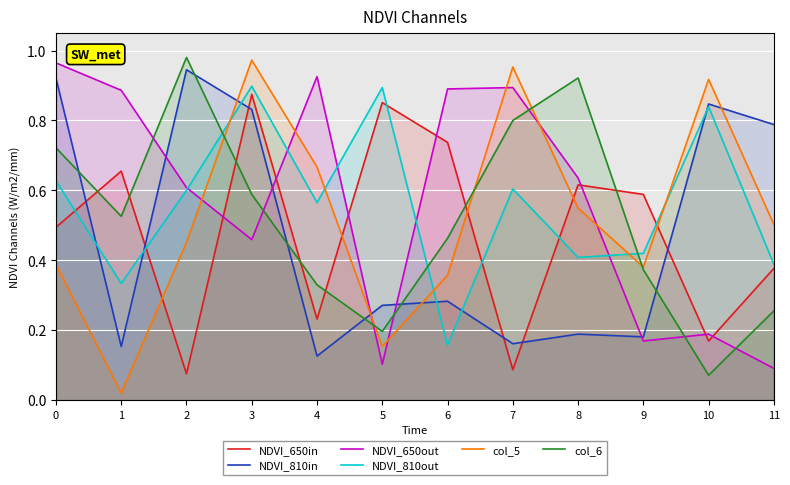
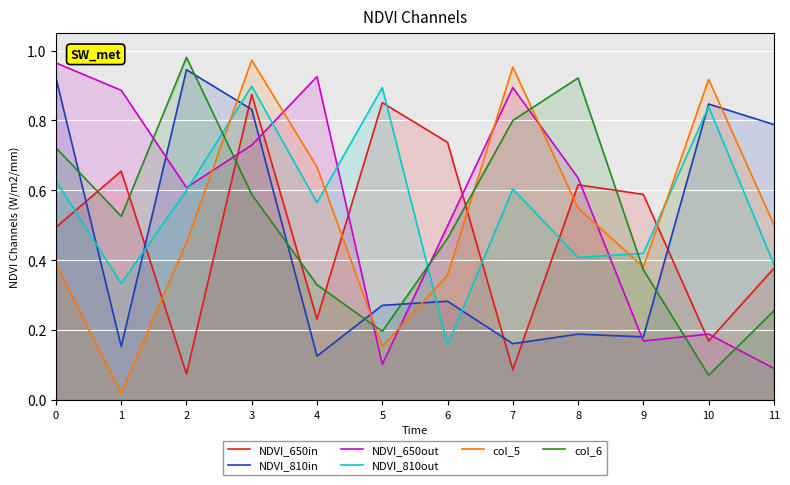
  {
    "NDVI_650in": {
      "0": 0.49,
      "1": 0.65,
      "2": 0.07,
      "3": 0.87,
      "4": 0.23,
      "5": 0.85,
      "6": 0.74,
      "7": 0.09,
      "8": 0.62,
      "9": 0.59,
      "10": 0.17,
      "11": 0.38
    },
    "NDVI_810in": {
      "0": 0.92,
      "1": 0.15,
      "2": 0.95,
      "3": 0.83,
      "4": 0.13,
      "5": 0.27,
      "6": 0.28,
      "7": 0.16,
      "8": 0.19,
      "9": 0.18,
      "10": 0.85,
      "11": 0.79
    },
    "NDVI_650out": {
      "0": 0.96,
      "1": 0.89,
      "2": 0.61,
-     "3": 0.46,
+     "3": 0.73,
      "4": 0.93,
      "5": 0.10,
-     "6": 0.89,
+     "6": 0.50,
      "7": 0.89,
      "8": 0.64,
      "9": 0.17,
      "10": 0.19,
      "11": 0.09
    },
    "NDVI_810out": {
      "0": 0.63,
      "1": 0.33,
      "2": 0.60,
      "3": 0.90,
      "4": 0.56,
      "5": 0.89,
      "6": 0.16,
      "7": 0.60,
      "8": 0.41,
      "9": 0.42,
      "10": 0.84,
      "11": 0.39
    },
    "col_5": {
      "0": 0.39,
      "1": 0.02,
      "2": 0.45,
      "3": 0.97,
      "4": 0.67,
      "5": 0.15,
      "6": 0.36,
      "7": 0.95,
      "8": 0.55,
      "9": 0.38,
      "10": 0.92,
      "11": 0.50
    },
    "col_6": {
      "0": 0.72,
      "1": 0.53,
      "2": 0.98,
      "3": 0.59,
      "4": 0.33,
      "5": 0.20,
      "6": 0.46,
      "7": 0.80,
      "8": 0.92,
      "9": 0.37,
      "10": 0.07,
      "11": 0.25
    }
  }
